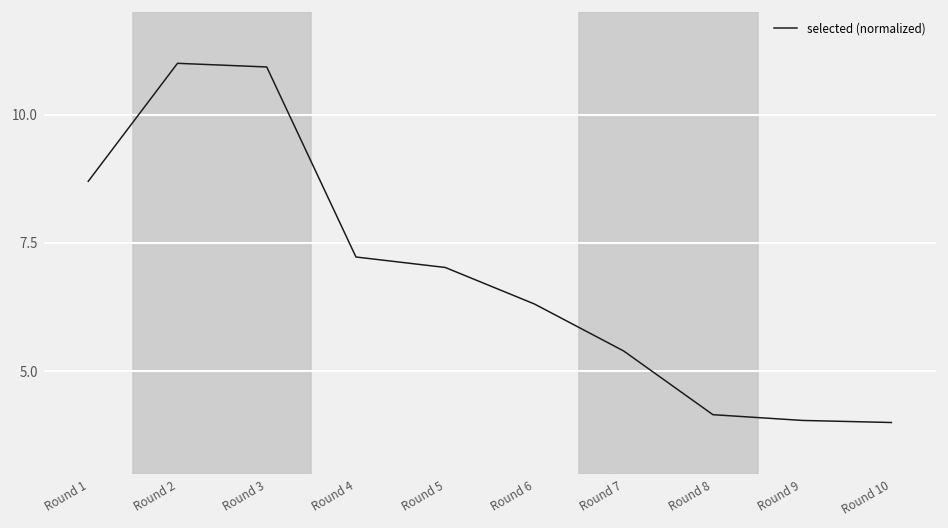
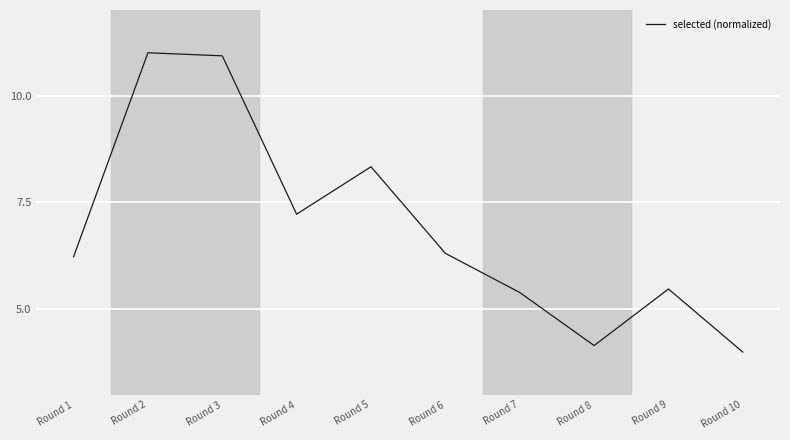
  {
-   "Round 1": 8.7,
+   "Round 1": 6.2,
    "Round 2": 11.0,
    "Round 3": 10.9,
    "Round 4": 7.2,
-   "Round 5": 7.0,
+   "Round 5": 8.3,
    "Round 6": 6.3,
    "Round 7": 5.4,
    "Round 8": 4.2,
-   "Round 9": 4.0,
+   "Round 9": 5.5,
    "Round 10": 4.0
  }
